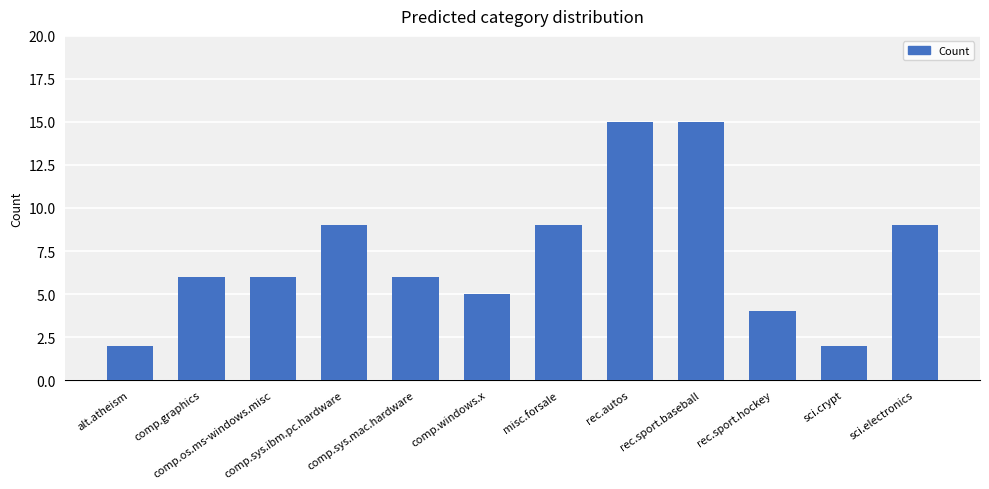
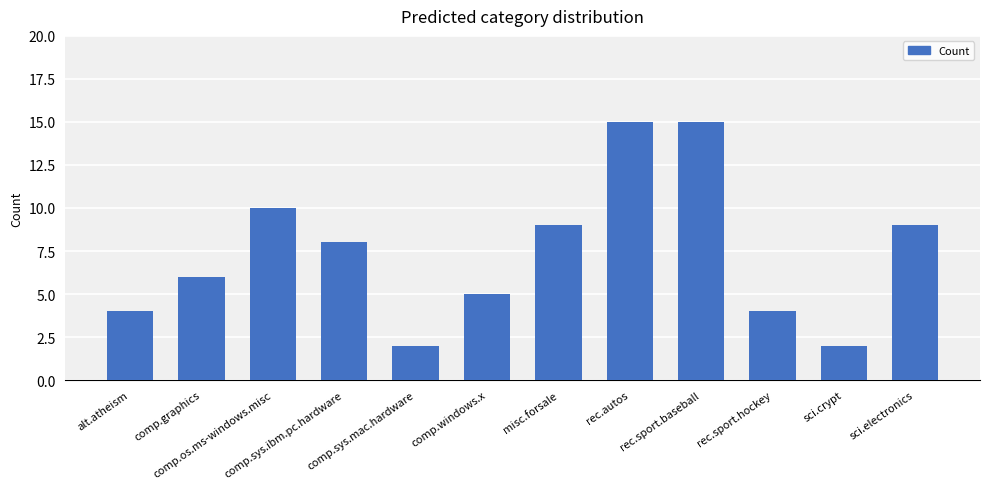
  {
-   "alt.atheism": 2,
+   "alt.atheism": 4,
    "comp.graphics": 6,
-   "comp.os.ms-windows.misc": 6,
-   "comp.sys.ibm.pc.hardware": 9,
-   "comp.sys.mac.hardware": 6,
+   "comp.os.ms-windows.misc": 10,
+   "comp.sys.ibm.pc.hardware": 8,
+   "comp.sys.mac.hardware": 2,
    "comp.windows.x": 5,
    "misc.forsale": 9,
    "rec.autos": 15,
    "rec.sport.baseball": 15,
    "rec.sport.hockey": 4,
    "sci.crypt": 2,
    "sci.electronics": 9
  }
